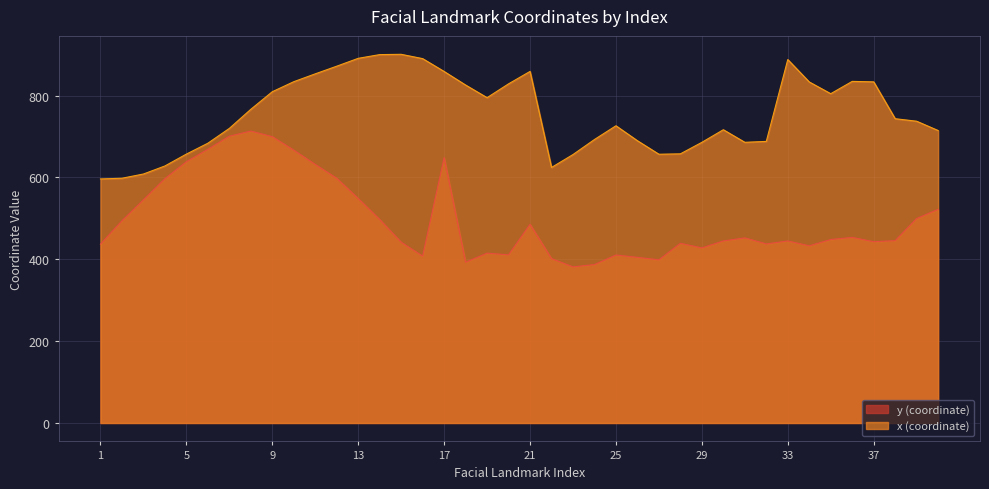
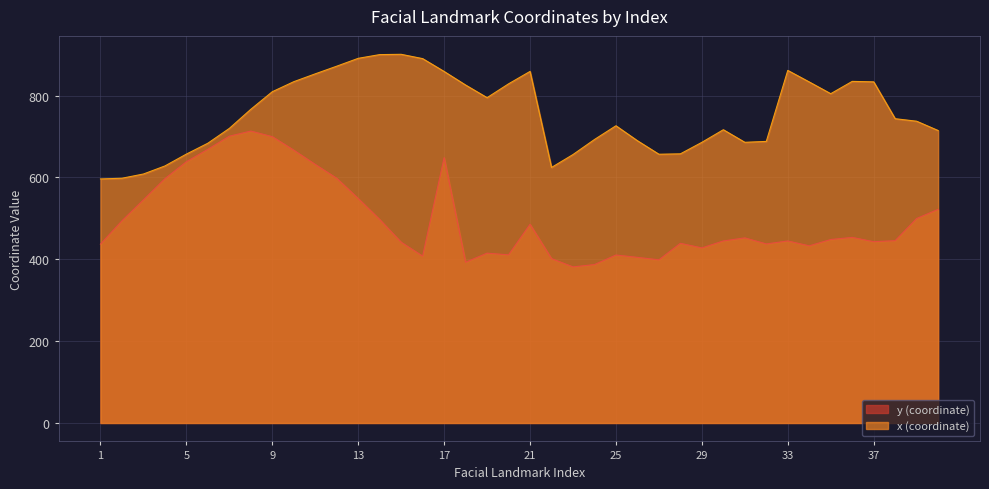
  {
    "y (coordinate)": {
      "1": 440,
      "5": 640,
      "9": 700,
      "13": 550,
      "17": 650,
      "21": 490,
      "25": 410,
      "29": 430,
      "33": 440,
      "37": 440
    },
    "x (coordinate)": {
      "1": 600,
      "5": 660,
      "9": 810,
      "13": 890,
      "17": 860,
      "21": 860,
      "25": 730,
      "29": 690,
-     "33": 890,
+     "33": 860,
      "37": 830
    }
  }
